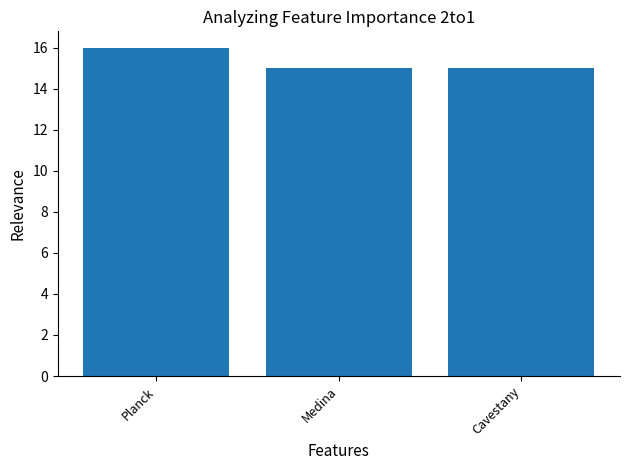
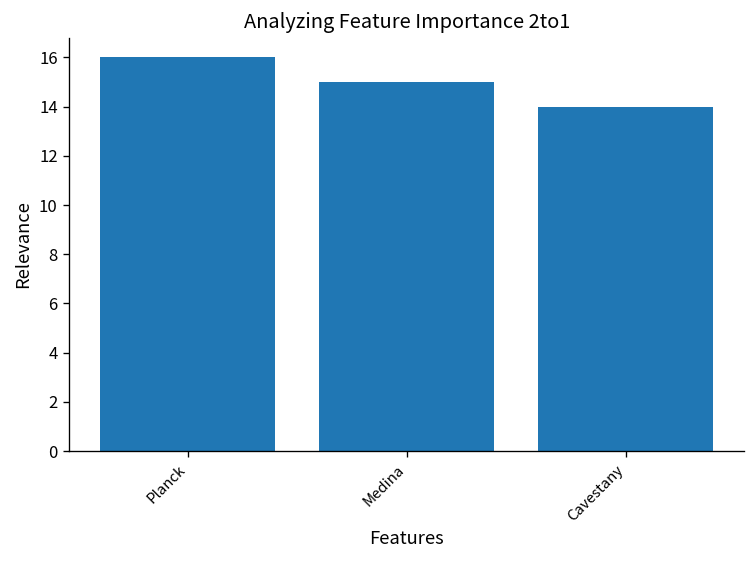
  {
    "Planck": 16,
    "Medina": 15,
-   "Cavestany": 15
+   "Cavestany": 14
  }
